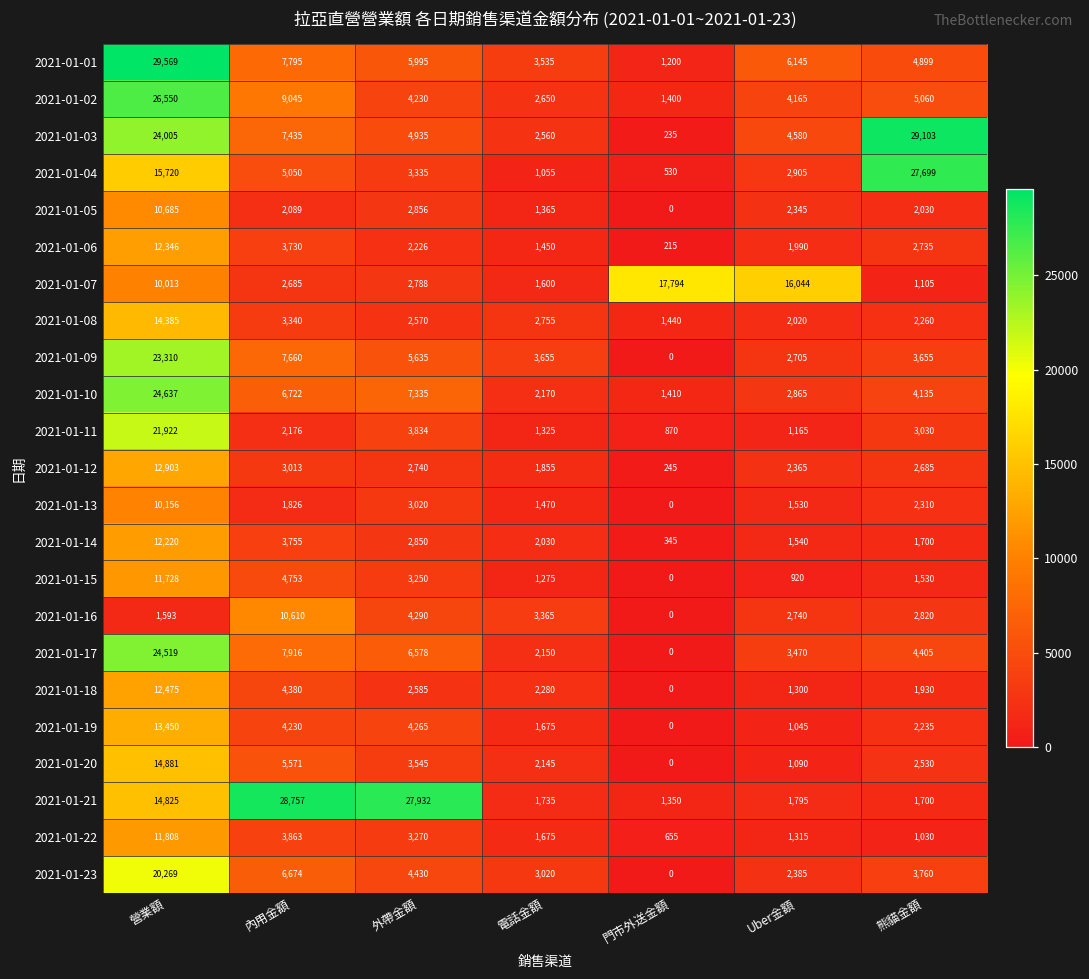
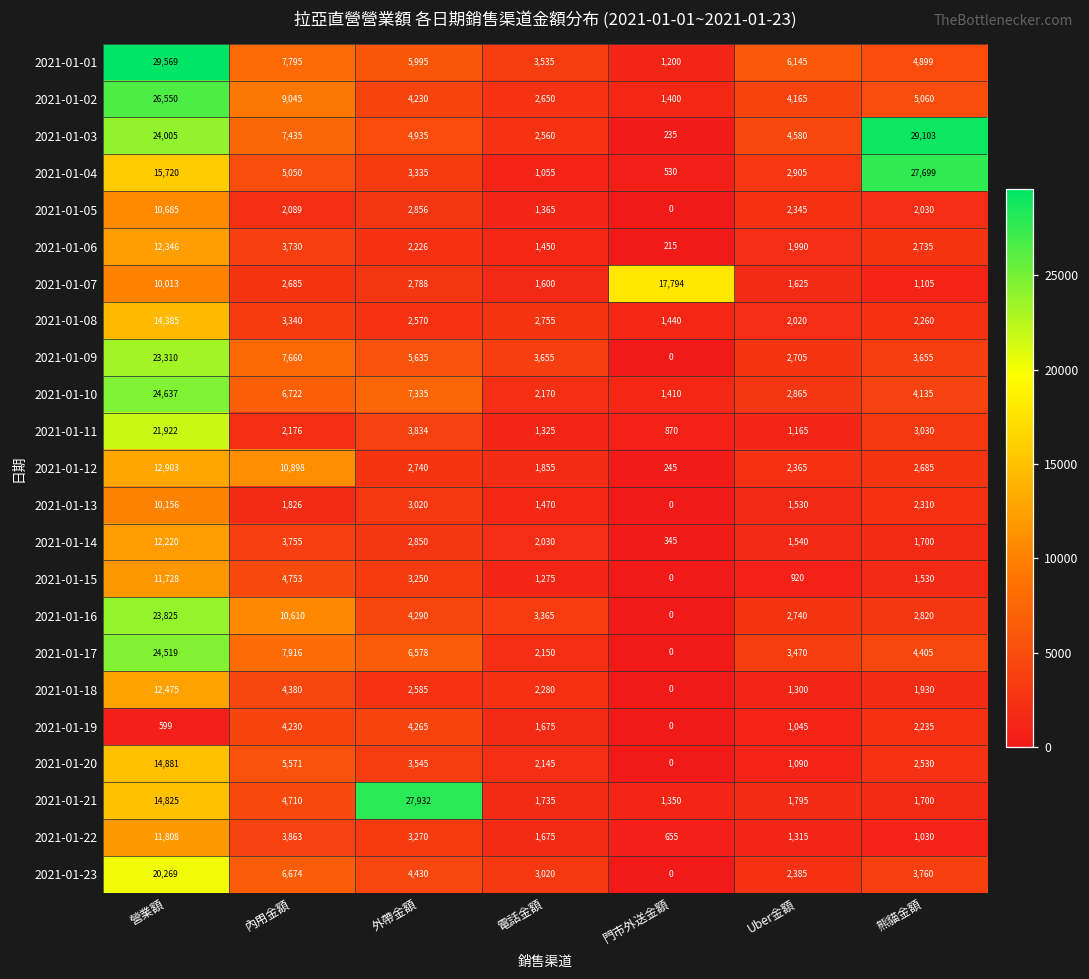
  {
    "2021-01-01": {
      "營業額": "29,569",
      "內用金額": "7,795",
      "外帶金額": "5,995",
      "電話金額": "3,535",
      "門市外送金額": "1,200",
      "Uber金額": "6,145",
      "熊貓金額": "4,899"
    },
    "2021-01-02": {
      "營業額": "26,550",
      "內用金額": "9,045",
      "外帶金額": "4,230",
      "電話金額": "2,650",
      "門市外送金額": "1,400",
      "Uber金額": "4,165",
      "熊貓金額": "5,060"
    },
    "2021-01-03": {
      "營業額": "24,005",
      "內用金額": "7,435",
      "外帶金額": "4,935",
      "電話金額": "2,560",
      "門市外送金額": "235",
      "Uber金額": "4,580",
      "熊貓金額": "29,103"
    },
    "2021-01-04": {
      "營業額": "15,720",
      "內用金額": "5,050",
      "外帶金額": "3,335",
      "電話金額": "1,055",
      "門市外送金額": "530",
      "Uber金額": "2,905",
      "熊貓金額": "27,699"
    },
    "2021-01-05": {
      "營業額": "10,685",
      "內用金額": "2,089",
      "外帶金額": "2,856",
      "電話金額": "1,365",
      "門市外送金額": "0",
      "Uber金額": "2,345",
      "熊貓金額": "2,030"
    },
    "2021-01-06": {
      "營業額": "12,346",
      "內用金額": "3,730",
      "外帶金額": "2,226",
      "電話金額": "1,450",
      "門市外送金額": "215",
      "Uber金額": "1,990",
      "熊貓金額": "2,735"
    },
    "2021-01-07": {
      "營業額": "10,013",
      "內用金額": "2,685",
      "外帶金額": "2,788",
      "電話金額": "1,600",
      "門市外送金額": "17,794",
-     "Uber金額": "16,044",
+     "Uber金額": "1,625",
      "熊貓金額": "1,105"
    },
    "2021-01-08": {
      "營業額": "14,385",
      "內用金額": "3,340",
      "外帶金額": "2,570",
      "電話金額": "2,755",
      "門市外送金額": "1,440",
      "Uber金額": "2,020",
      "熊貓金額": "2,260"
    },
    "2021-01-09": {
      "營業額": "23,310",
      "內用金額": "7,660",
      "外帶金額": "5,635",
      "電話金額": "3,655",
      "門市外送金額": "0",
      "Uber金額": "2,705",
      "熊貓金額": "3,655"
    },
    "2021-01-10": {
      "營業額": "24,637",
      "內用金額": "6,722",
      "外帶金額": "7,335",
      "電話金額": "2,170",
      "門市外送金額": "1,410",
      "Uber金額": "2,865",
      "熊貓金額": "4,135"
    },
    "2021-01-11": {
      "營業額": "21,922",
      "內用金額": "2,176",
      "外帶金額": "3,834",
      "電話金額": "1,325",
      "門市外送金額": "870",
      "Uber金額": "1,165",
      "熊貓金額": "3,030"
    },
    "2021-01-12": {
      "營業額": "12,903",
-     "內用金額": "3,013",
+     "內用金額": "10,898",
      "外帶金額": "2,740",
      "電話金額": "1,855",
      "門市外送金額": "245",
      "Uber金額": "2,365",
      "熊貓金額": "2,685"
    },
    "2021-01-13": {
      "營業額": "10,156",
      "內用金額": "1,826",
      "外帶金額": "3,020",
      "電話金額": "1,470",
      "門市外送金額": "0",
      "Uber金額": "1,530",
      "熊貓金額": "2,310"
    },
    "2021-01-14": {
      "營業額": "12,220",
      "內用金額": "3,755",
      "外帶金額": "2,850",
      "電話金額": "2,030",
      "門市外送金額": "345",
      "Uber金額": "1,540",
      "熊貓金額": "1,700"
    },
    "2021-01-15": {
      "營業額": "11,728",
      "內用金額": "4,753",
      "外帶金額": "3,250",
      "電話金額": "1,275",
      "門市外送金額": "0",
      "Uber金額": "920",
      "熊貓金額": "1,530"
    },
    "2021-01-16": {
-     "營業額": "1,593",
+     "營業額": "23,825",
      "內用金額": "10,610",
      "外帶金額": "4,290",
      "電話金額": "3,365",
      "門市外送金額": "0",
      "Uber金額": "2,740",
      "熊貓金額": "2,820"
    },
    "2021-01-17": {
      "營業額": "24,519",
      "內用金額": "7,916",
      "外帶金額": "6,578",
      "電話金額": "2,150",
      "門市外送金額": "0",
      "Uber金額": "3,470",
      "熊貓金額": "4,405"
    },
    "2021-01-18": {
      "營業額": "12,475",
      "內用金額": "4,380",
      "外帶金額": "2,585",
      "電話金額": "2,280",
      "門市外送金額": "0",
      "Uber金額": "1,300",
      "熊貓金額": "1,930"
    },
    "2021-01-19": {
-     "營業額": "13,450",
+     "營業額": "599",
      "內用金額": "4,230",
      "外帶金額": "4,265",
      "電話金額": "1,675",
      "門市外送金額": "0",
      "Uber金額": "1,045",
      "熊貓金額": "2,235"
    },
    "2021-01-20": {
      "營業額": "14,881",
      "內用金額": "5,571",
      "外帶金額": "3,545",
      "電話金額": "2,145",
      "門市外送金額": "0",
      "Uber金額": "1,090",
      "熊貓金額": "2,530"
    },
    "2021-01-21": {
      "營業額": "14,825",
-     "內用金額": "28,757",
+     "內用金額": "4,710",
      "外帶金額": "27,932",
      "電話金額": "1,735",
      "門市外送金額": "1,350",
      "Uber金額": "1,795",
      "熊貓金額": "1,700"
    },
    "2021-01-22": {
      "營業額": "11,808",
      "內用金額": "3,863",
      "外帶金額": "3,270",
      "電話金額": "1,675",
      "門市外送金額": "655",
      "Uber金額": "1,315",
      "熊貓金額": "1,030"
    },
    "2021-01-23": {
      "營業額": "20,269",
      "內用金額": "6,674",
      "外帶金額": "4,430",
      "電話金額": "3,020",
      "門市外送金額": "0",
      "Uber金額": "2,385",
      "熊貓金額": "3,760"
    }
  }
